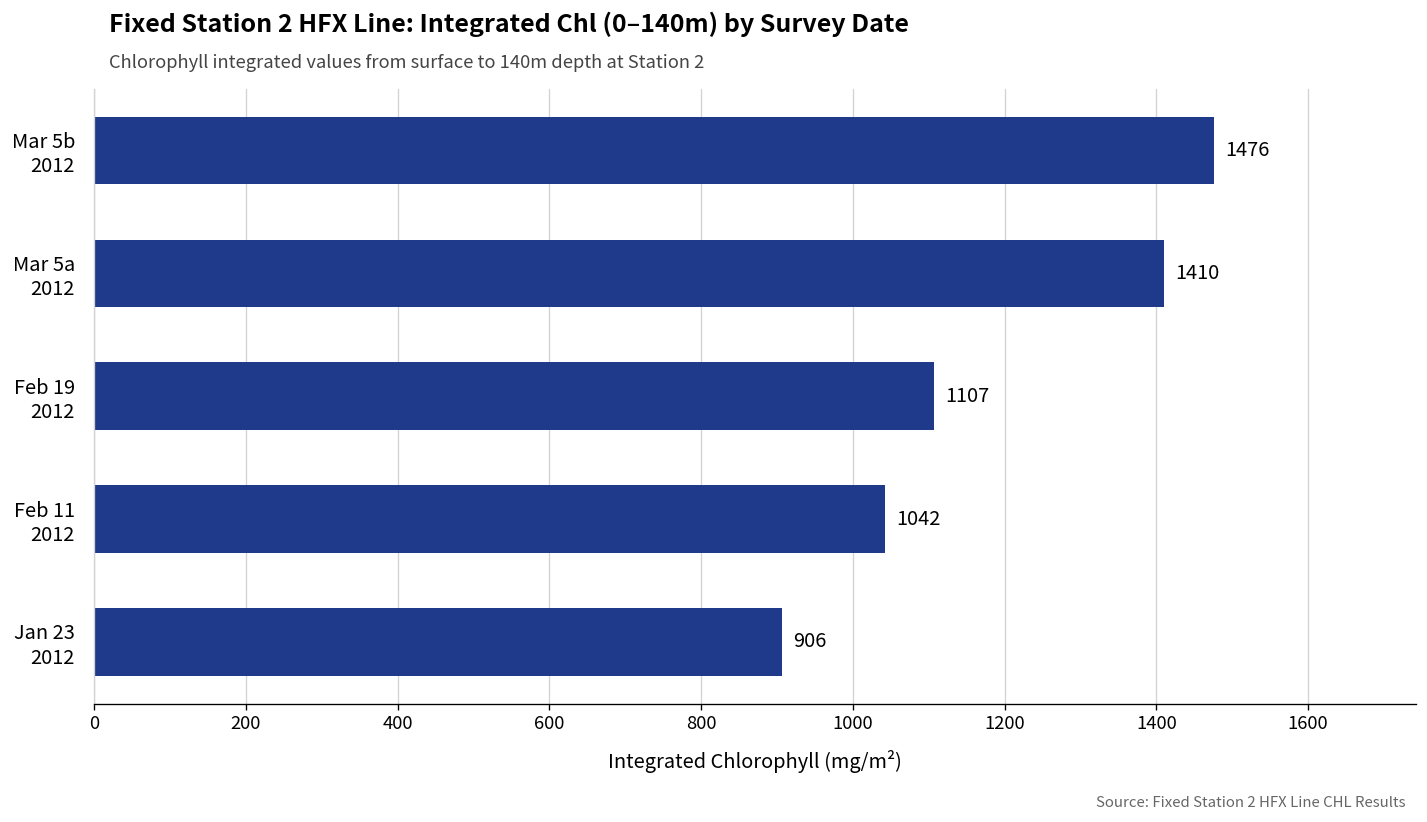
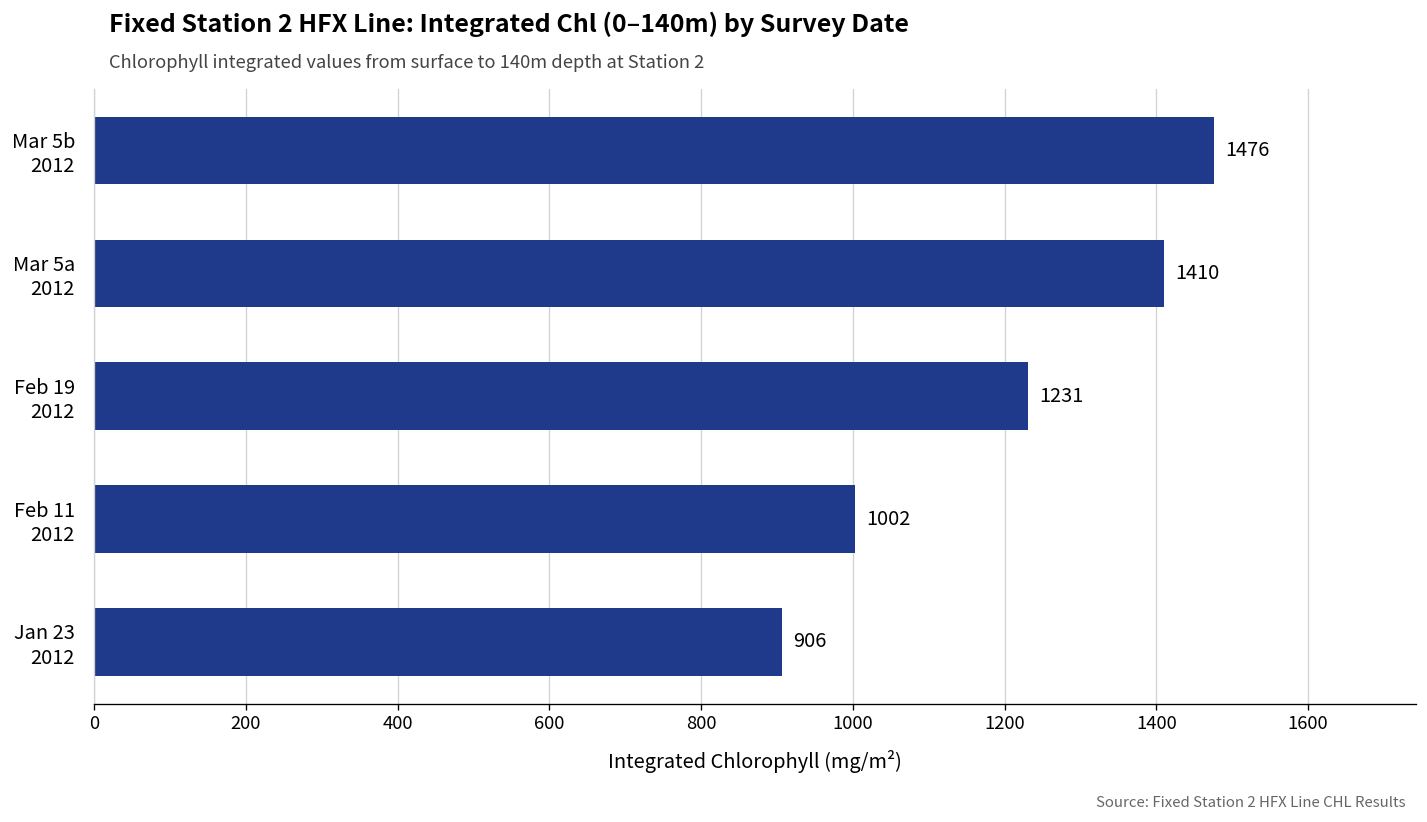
  {
    "Mar 5b 2012": 1476,
    "Mar 5a 2012": 1410,
-   "Feb 19 2012": 1107,
-   "Feb 11 2012": 1042,
+   "Feb 19 2012": 1231,
+   "Feb 11 2012": 1002,
    "Jan 23 2012": 906
  }
